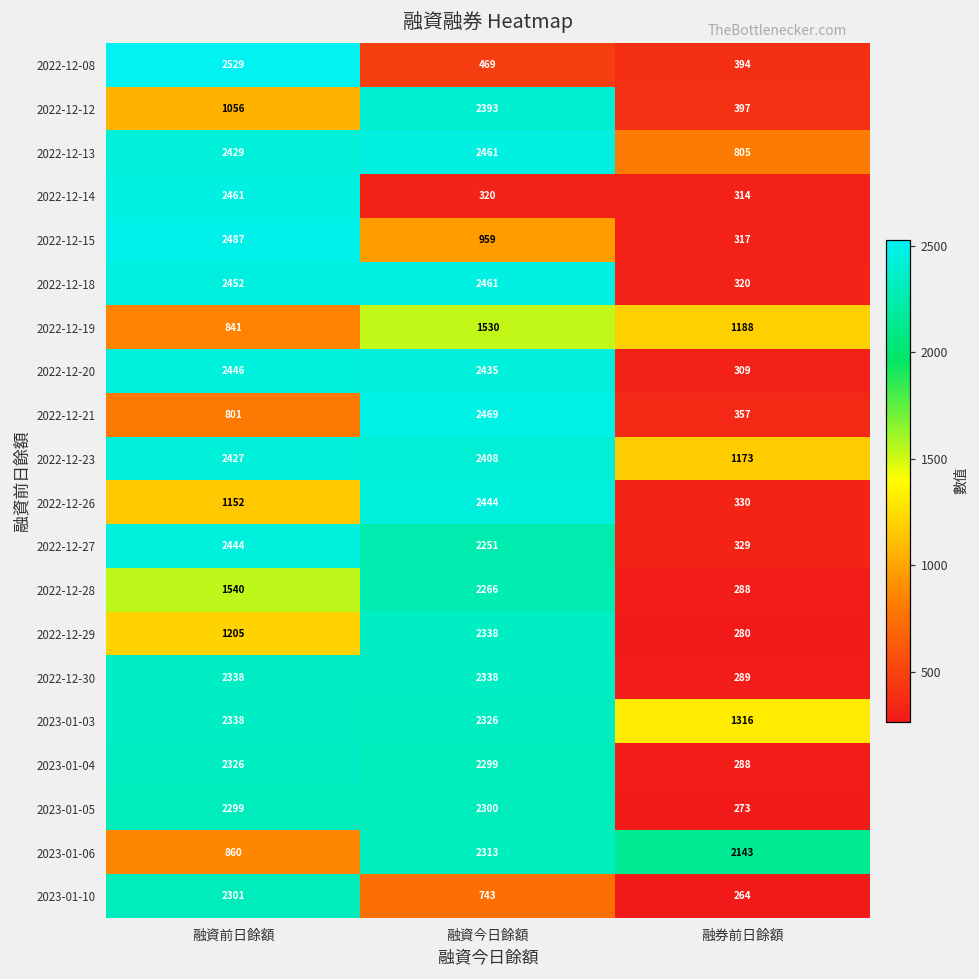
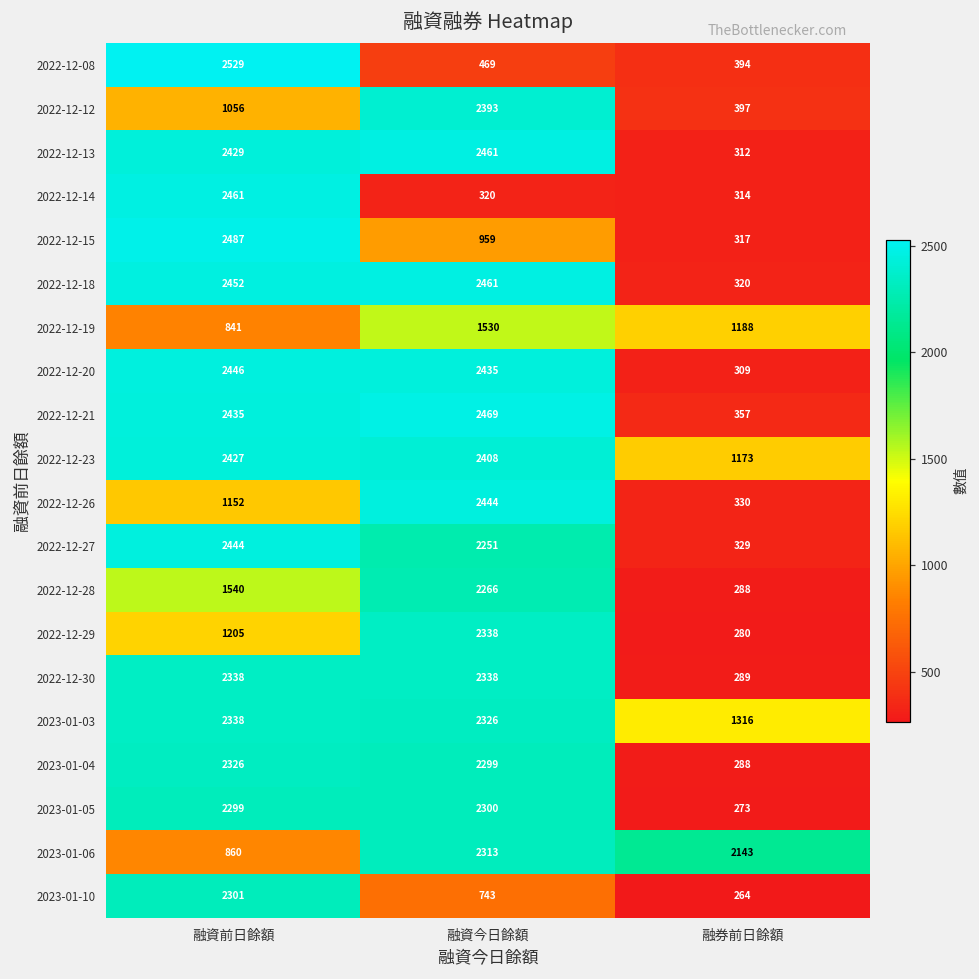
  {
    "2022-12-08": {
      "融資前日餘額": 2529,
      "融資今日餘額": 469,
      "融券前日餘額": 394
    },
    "2022-12-12": {
      "融資前日餘額": 1056,
      "融資今日餘額": 2393,
      "融券前日餘額": 397
    },
    "2022-12-13": {
      "融資前日餘額": 2429,
      "融資今日餘額": 2461,
-     "融券前日餘額": 805
+     "融券前日餘額": 312
    },
    "2022-12-14": {
      "融資前日餘額": 2461,
      "融資今日餘額": 320,
      "融券前日餘額": 314
    },
    "2022-12-15": {
      "融資前日餘額": 2487,
      "融資今日餘額": 959,
      "融券前日餘額": 317
    },
    "2022-12-18": {
      "融資前日餘額": 2452,
      "融資今日餘額": 2461,
      "融券前日餘額": 320
    },
    "2022-12-19": {
      "融資前日餘額": 841,
      "融資今日餘額": 1530,
      "融券前日餘額": 1188
    },
    "2022-12-20": {
      "融資前日餘額": 2446,
      "融資今日餘額": 2435,
      "融券前日餘額": 309
    },
    "2022-12-21": {
-     "融資前日餘額": 801,
+     "融資前日餘額": 2435,
      "融資今日餘額": 2469,
      "融券前日餘額": 357
    },
    "2022-12-23": {
      "融資前日餘額": 2427,
      "融資今日餘額": 2408,
      "融券前日餘額": 1173
    },
    "2022-12-26": {
      "融資前日餘額": 1152,
      "融資今日餘額": 2444,
      "融券前日餘額": 330
    },
    "2022-12-27": {
      "融資前日餘額": 2444,
      "融資今日餘額": 2251,
      "融券前日餘額": 329
    },
    "2022-12-28": {
      "融資前日餘額": 1540,
      "融資今日餘額": 2266,
      "融券前日餘額": 288
    },
    "2022-12-29": {
      "融資前日餘額": 1205,
      "融資今日餘額": 2338,
      "融券前日餘額": 280
    },
    "2022-12-30": {
      "融資前日餘額": 2338,
      "融資今日餘額": 2338,
      "融券前日餘額": 289
    },
    "2023-01-03": {
      "融資前日餘額": 2338,
      "融資今日餘額": 2326,
      "融券前日餘額": 1316
    },
    "2023-01-04": {
      "融資前日餘額": 2326,
      "融資今日餘額": 2299,
      "融券前日餘額": 288
    },
    "2023-01-05": {
      "融資前日餘額": 2299,
      "融資今日餘額": 2300,
      "融券前日餘額": 273
    },
    "2023-01-06": {
      "融資前日餘額": 860,
      "融資今日餘額": 2313,
      "融券前日餘額": 2143
    },
    "2023-01-10": {
      "融資前日餘額": 2301,
      "融資今日餘額": 743,
      "融券前日餘額": 264
    }
  }
